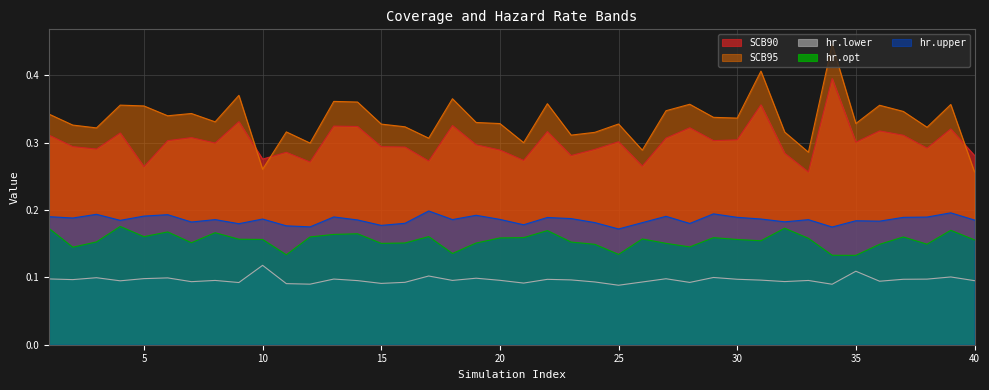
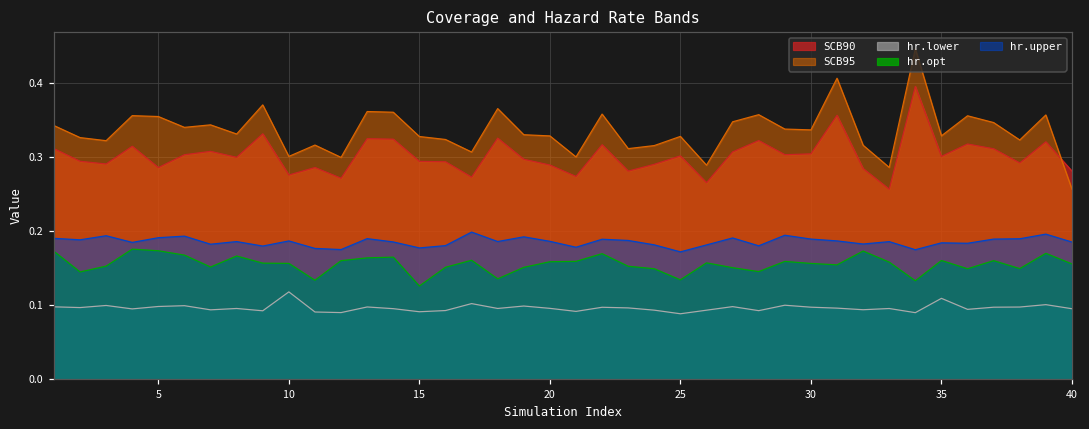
  {
    "SCB90": {
-     "5": 0.26,
+     "5": 0.29,
      "10": 0.28,
      "15": 0.29,
      "20": 0.29,
      "25": 0.30,
      "30": 0.30,
      "35": 0.30,
      "40": 0.28
    },
    "SCB95": {
      "5": 0.35,
-     "10": 0.26,
+     "10": 0.30,
      "15": 0.33,
      "20": 0.33,
      "25": 0.33,
      "30": 0.34,
      "35": 0.33,
      "40": 0.26
    },
    "hr.lower": {
      "5": 0.10,
      "10": 0.12,
      "15": 0.09,
      "20": 0.10,
      "25": 0.09,
      "30": 0.10,
      "35": 0.11,
      "40": 0.10
    },
    "hr.opt": {
-     "5": 0.16,
+     "5": 0.17,
      "10": 0.16,
-     "15": 0.15,
+     "15": 0.13,
      "20": 0.16,
      "25": 0.13,
      "30": 0.16,
-     "35": 0.13,
+     "35": 0.16,
      "40": 0.16
    },
    "hr.upper": {
      "5": 0.19,
      "10": 0.19,
      "15": 0.18,
      "20": 0.19,
      "25": 0.17,
      "30": 0.19,
      "35": 0.18,
      "40": 0.19
    }
  }
